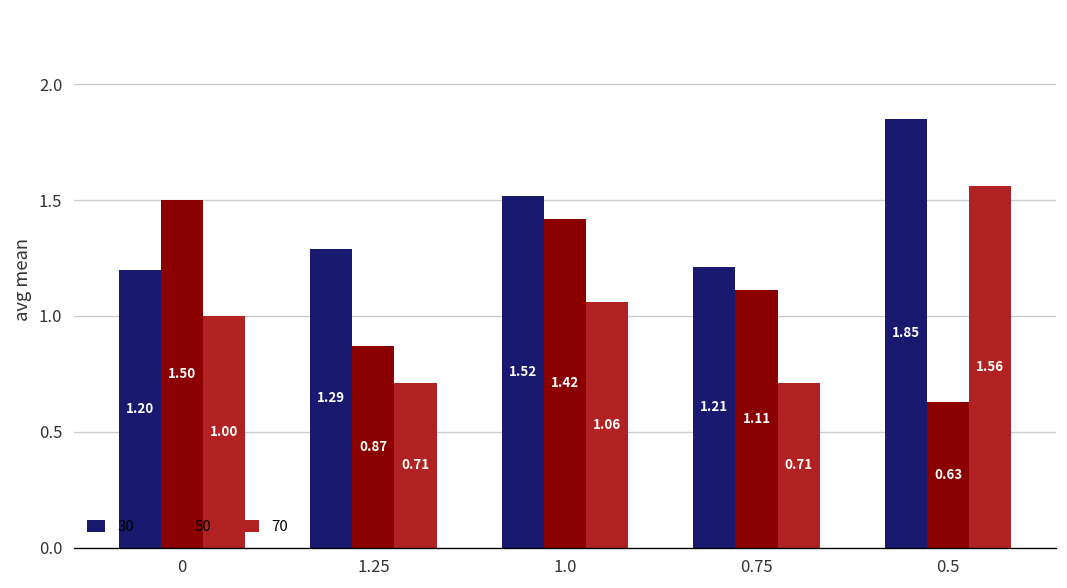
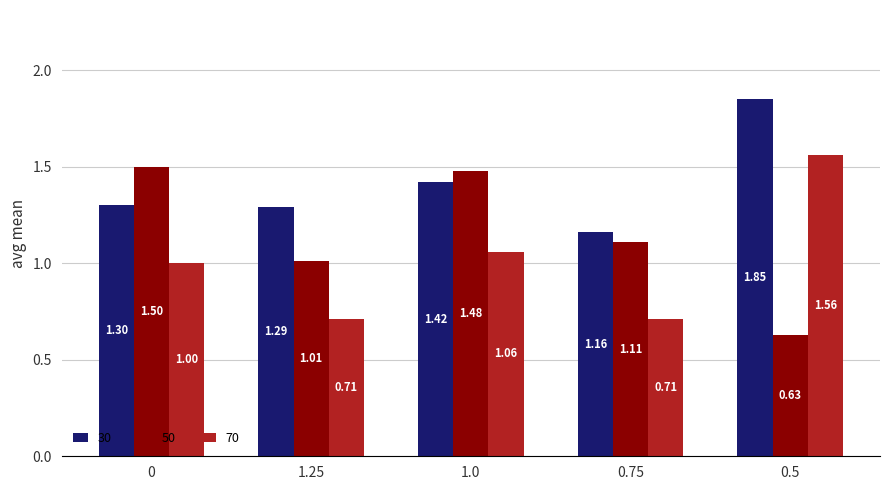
  {
    "30": {
-     "0": 1.20,
+     "0": 1.30,
      "1.25": 1.29,
-     "1.0": 1.52,
-     "0.75": 1.21,
+     "1.0": 1.42,
+     "0.75": 1.16,
      "0.5": 1.85
    },
    "50": {
      "0": 1.50,
-     "1.25": 0.87,
-     "1.0": 1.42,
+     "1.25": 1.01,
+     "1.0": 1.48,
      "0.75": 1.11,
      "0.5": 0.63
    },
    "70": {
      "0": 1.00,
      "1.25": 0.71,
      "1.0": 1.06,
      "0.75": 0.71,
      "0.5": 1.56
    }
  }
